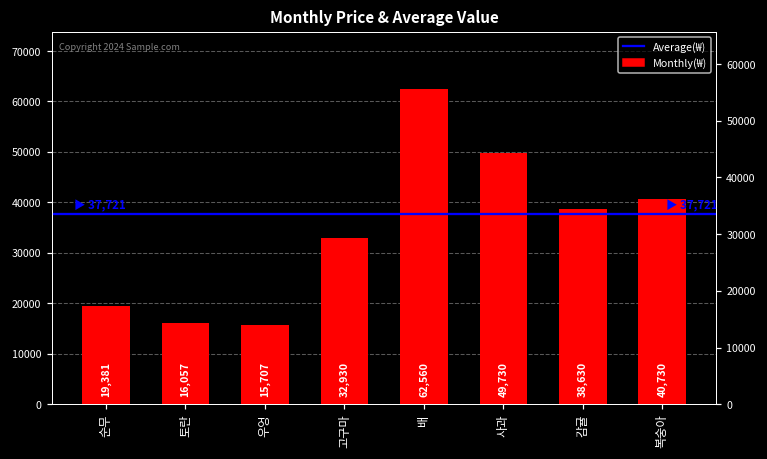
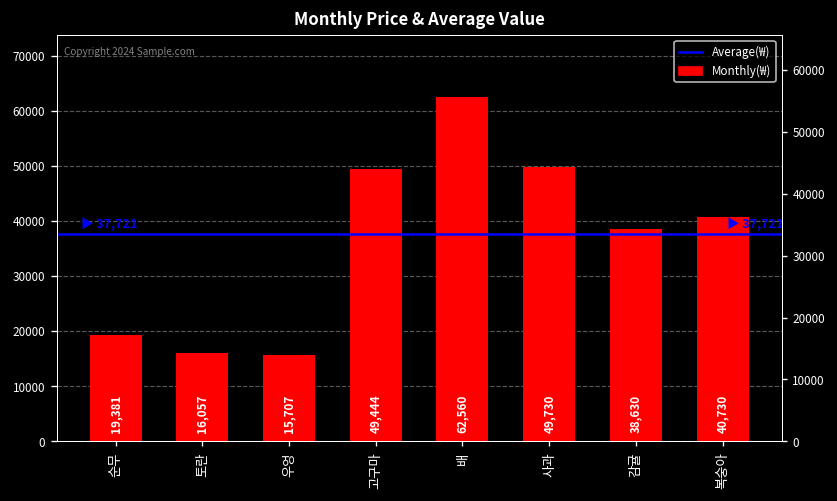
  {
    "순무": "19,381",
    "토란": "16,057",
    "우엉": "15,707",
-   "고구마": "32,930",
+   "고구마": "49,444",
    "배": "62,560",
    "사과": "49,730",
    "감귤": "38,630",
    "복숭아": "40,730"
  }
